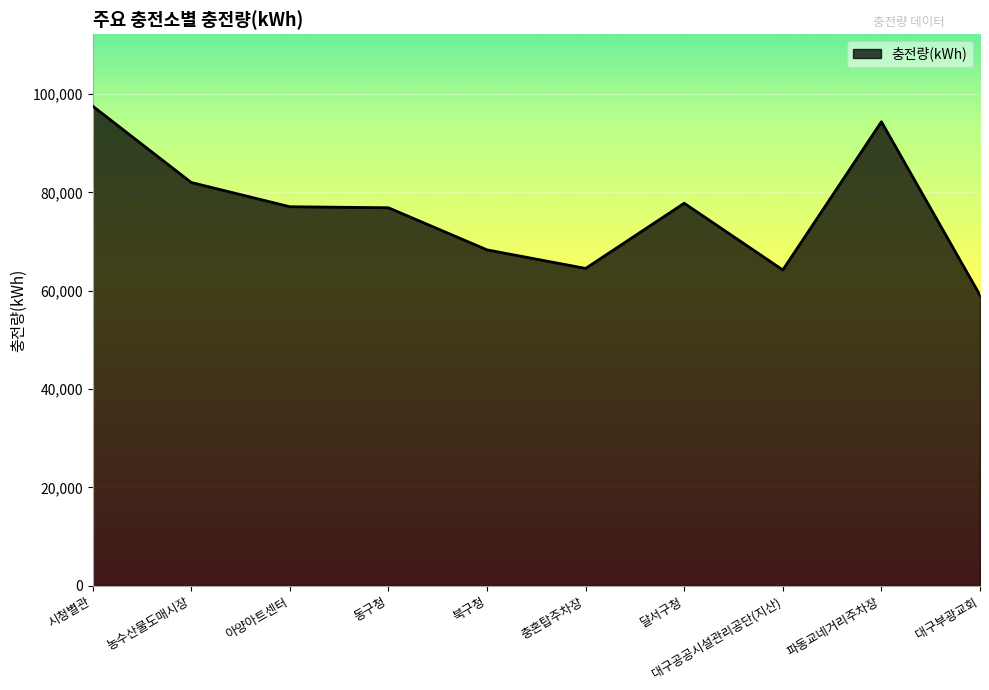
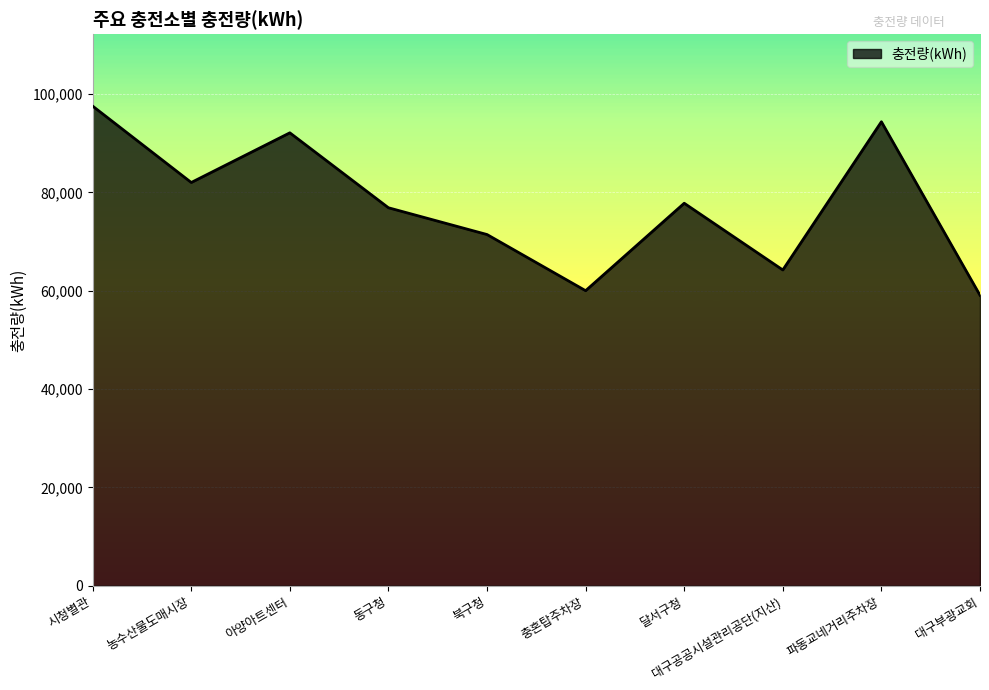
  {
    "시청별관": "98,000",
    "농수산물도매시장": "82,000",
-   "아양아트센터": "77,000",
+   "아양아트센터": "92,000",
    "동구청": "77,000",
-   "북구청": "68,000",
-   "충혼탑주차장": "65,000",
+   "북구청": "71,000",
+   "충혼탑주차장": "60,000",
    "달서구청": "78,000",
    "대구공공시설관리공단(지산)": "64,000",
    "파동교네거리주차장": "94,000",
    "대구부광교회": "59,000"
  }
